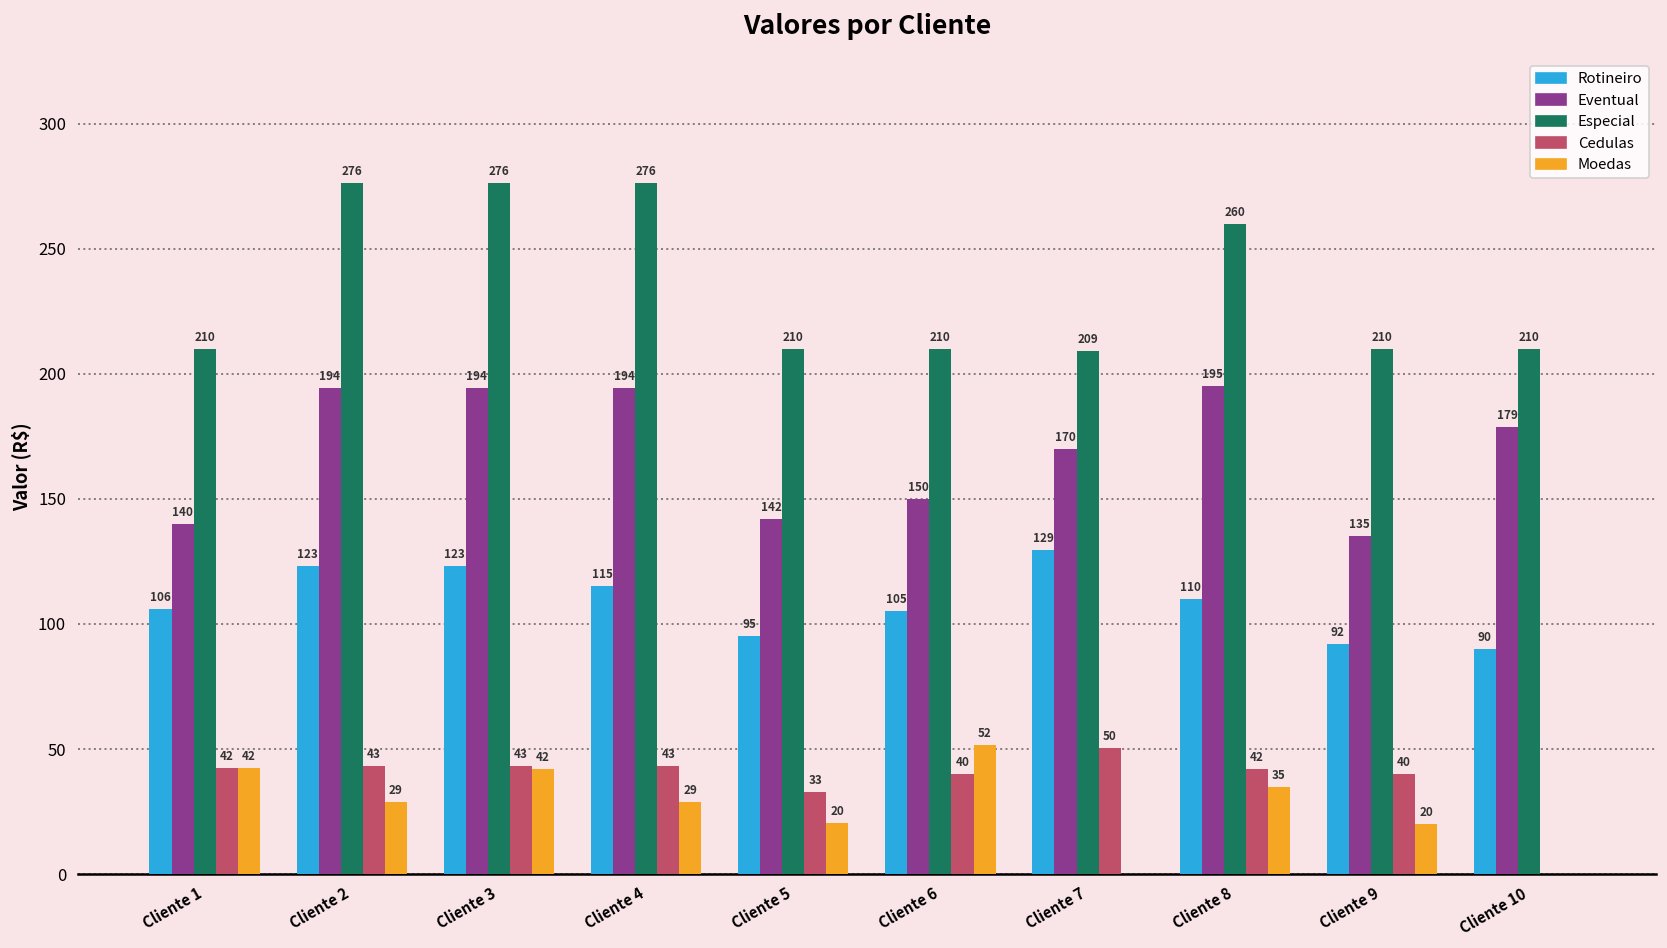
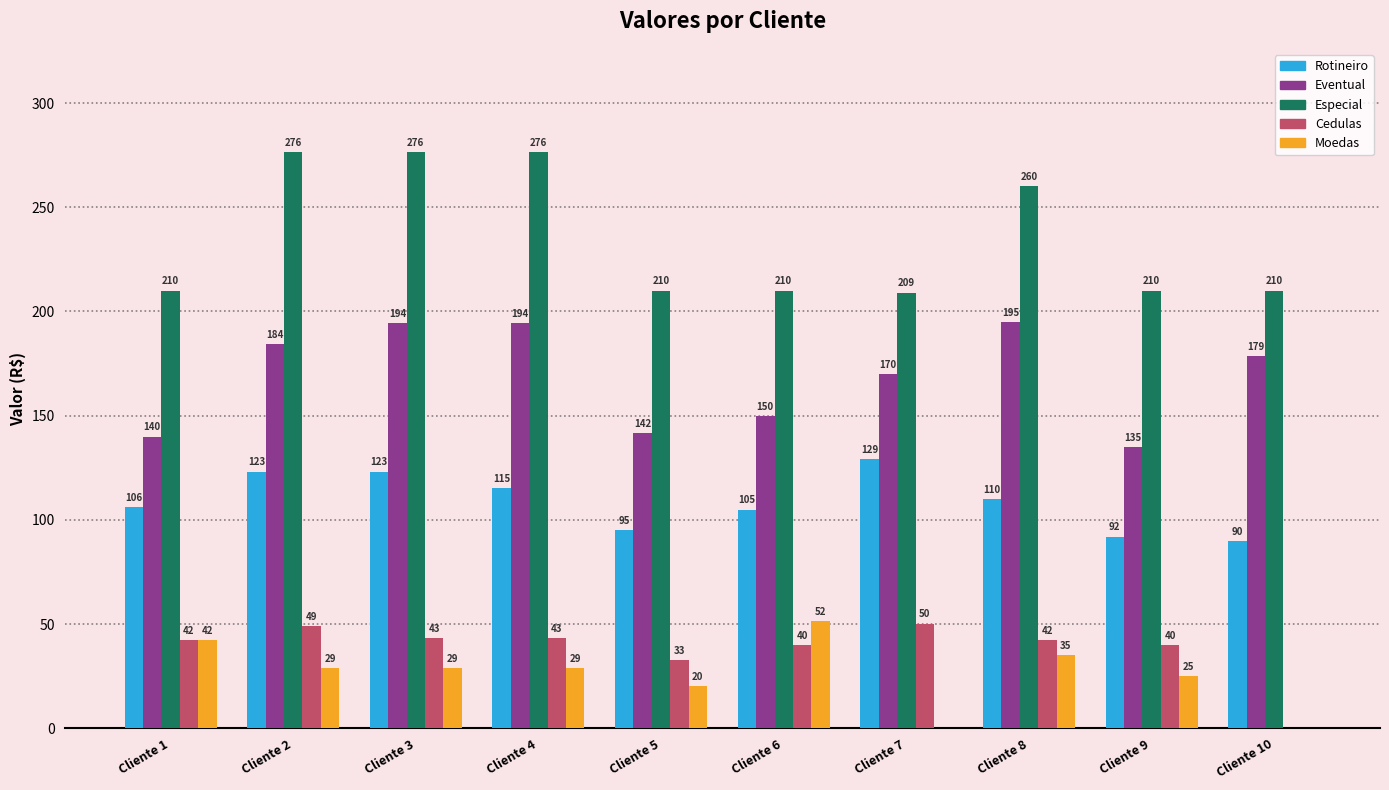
  {
    "Rotineiro": {
      "Cliente 1": 106,
      "Cliente 2": 123,
      "Cliente 3": 123,
      "Cliente 4": 115,
      "Cliente 5": 95,
      "Cliente 6": 105,
      "Cliente 7": 129,
      "Cliente 8": 110,
      "Cliente 9": 92,
      "Cliente 10": 90
    },
    "Eventual": {
      "Cliente 1": 140,
-     "Cliente 2": 194,
+     "Cliente 2": 184,
      "Cliente 3": 194,
      "Cliente 4": 194,
      "Cliente 5": 142,
      "Cliente 6": 150,
      "Cliente 7": 170,
      "Cliente 8": 195,
      "Cliente 9": 135,
      "Cliente 10": 179
    },
    "Especial": {
      "Cliente 1": 210,
      "Cliente 2": 276,
      "Cliente 3": 276,
      "Cliente 4": 276,
      "Cliente 5": 210,
      "Cliente 6": 210,
      "Cliente 7": 209,
      "Cliente 8": 260,
      "Cliente 9": 210,
      "Cliente 10": 210
    },
    "Cedulas": {
      "Cliente 1": 42,
-     "Cliente 2": 43,
+     "Cliente 2": 49,
      "Cliente 3": 43,
      "Cliente 4": 43,
      "Cliente 5": 33,
      "Cliente 6": 40,
      "Cliente 7": 50,
      "Cliente 8": 42,
      "Cliente 9": 40
    },
    "Moedas": {
      "Cliente 1": 42,
      "Cliente 2": 29,
-     "Cliente 3": 42,
+     "Cliente 3": 29,
      "Cliente 4": 29,
      "Cliente 5": 20,
      "Cliente 6": 52,
      "Cliente 8": 35,
-     "Cliente 9": 20
+     "Cliente 9": 25
    }
  }
